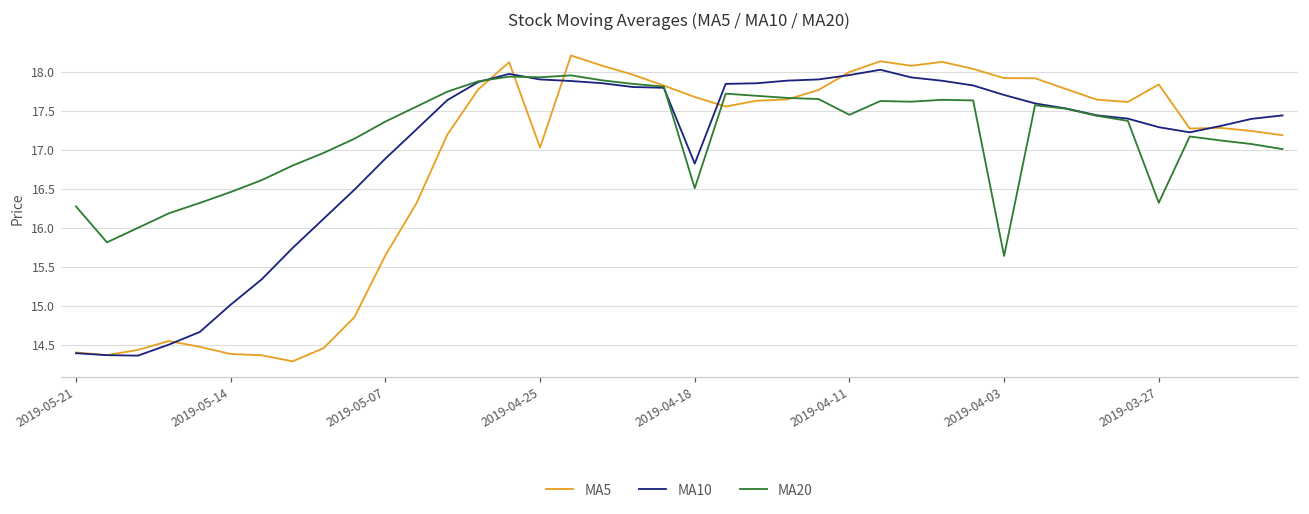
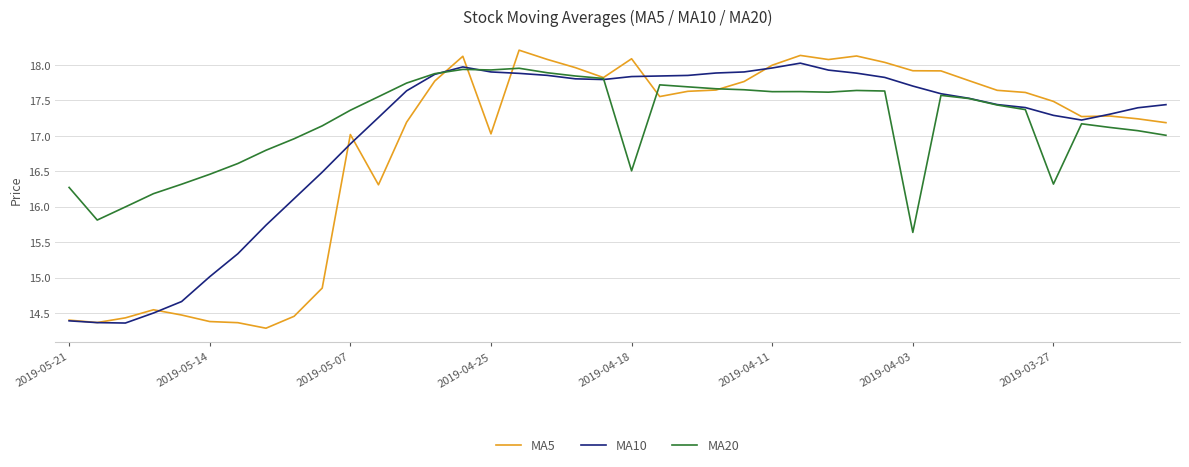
  {
    "MA5": {
      "2019-05-14": 14.4,
-     "2019-05-07": 15.6,
+     "2019-05-07": 17.0,
      "2019-04-25": 17.0,
-     "2019-04-18": 17.7,
+     "2019-04-18": 18.1,
      "2019-04-11": 18.0,
      "2019-04-03": 17.9,
-     "2019-03-27": 17.8
+     "2019-03-27": 17.5
    },
    "MA10": {
      "2019-05-14": 15.0,
      "2019-05-07": 16.9,
-     "2019-04-18": 16.8,
+     "2019-04-18": 17.8,
      "2019-04-11": 18.0,
      "2019-04-03": 17.7,
      "2019-03-27": 17.3
    },
    "MA20": {
      "2019-05-21": 16.3,
      "2019-05-14": 16.5,
      "2019-05-07": 17.4,
      "2019-04-18": 16.5,
-     "2019-04-11": 17.4,
+     "2019-04-11": 17.6,
      "2019-04-03": 15.6,
      "2019-03-27": 16.3
    }
  }
